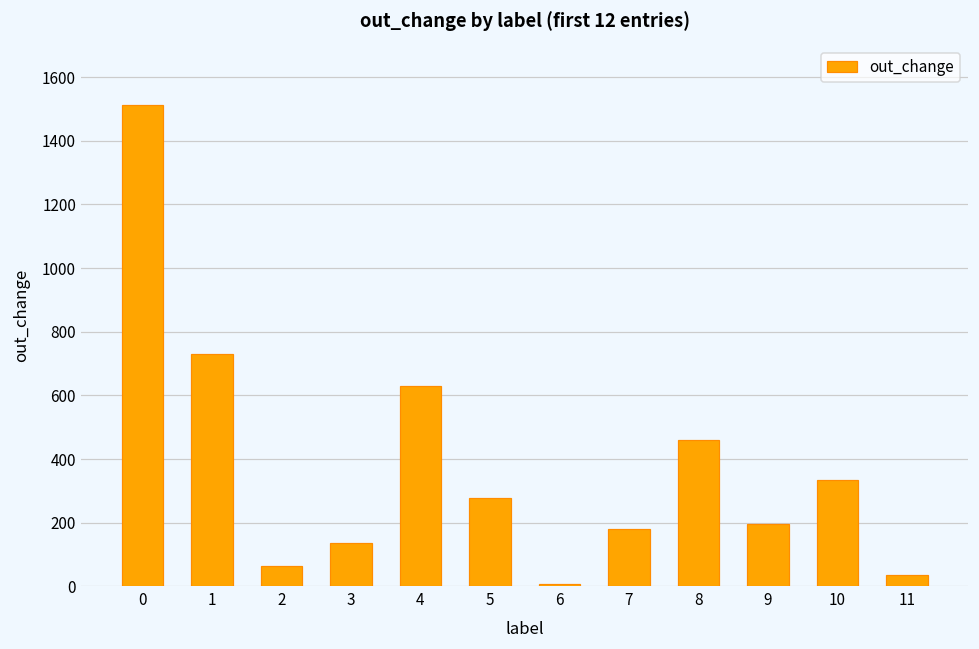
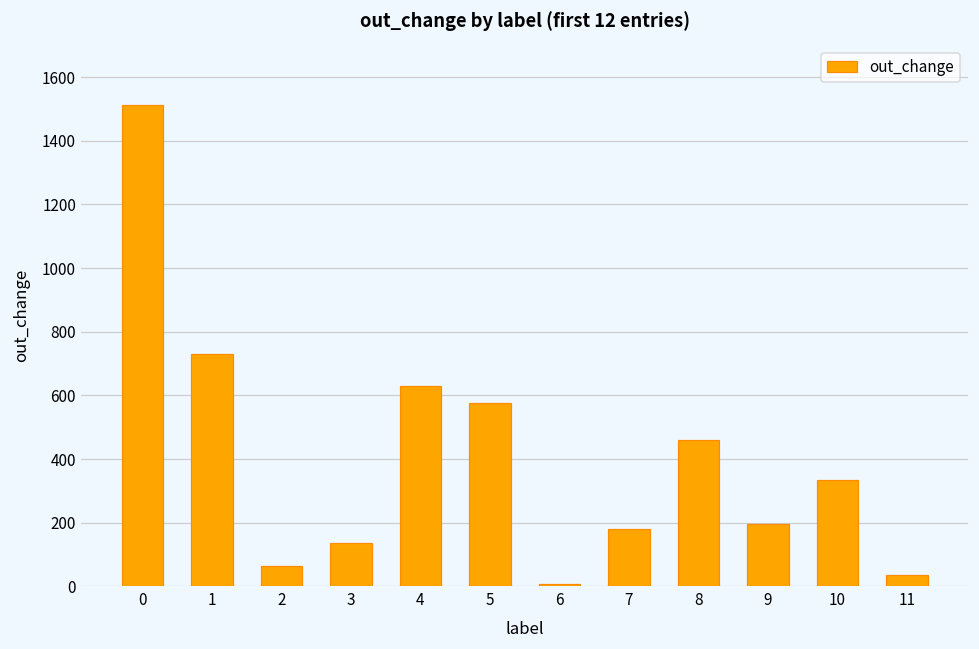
  {
    "0": 1510,
    "1": 730,
    "2": 60,
    "3": 140,
    "4": 630,
-   "5": 280,
+   "5": 580,
    "7": 180,
    "8": 460,
    "9": 200,
    "10": 330,
    "11": 40
  }
